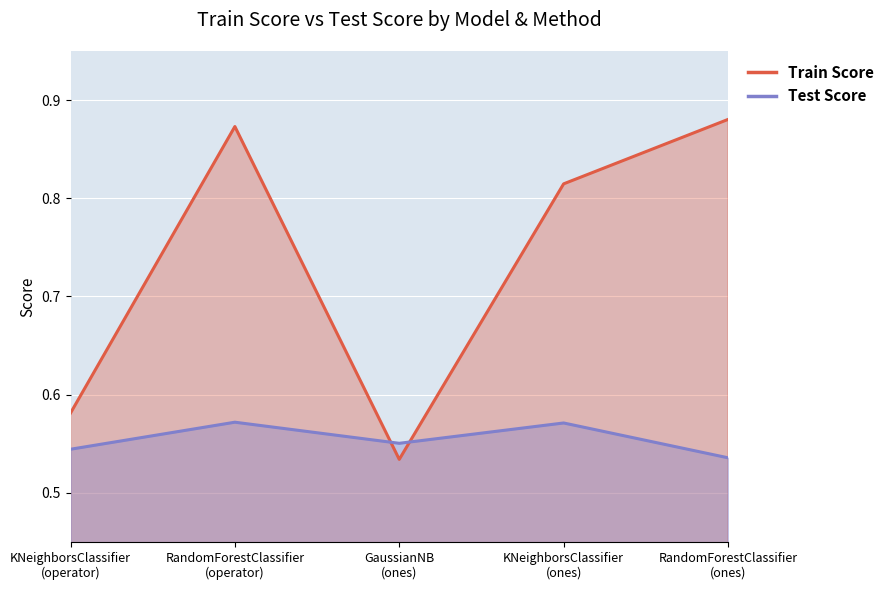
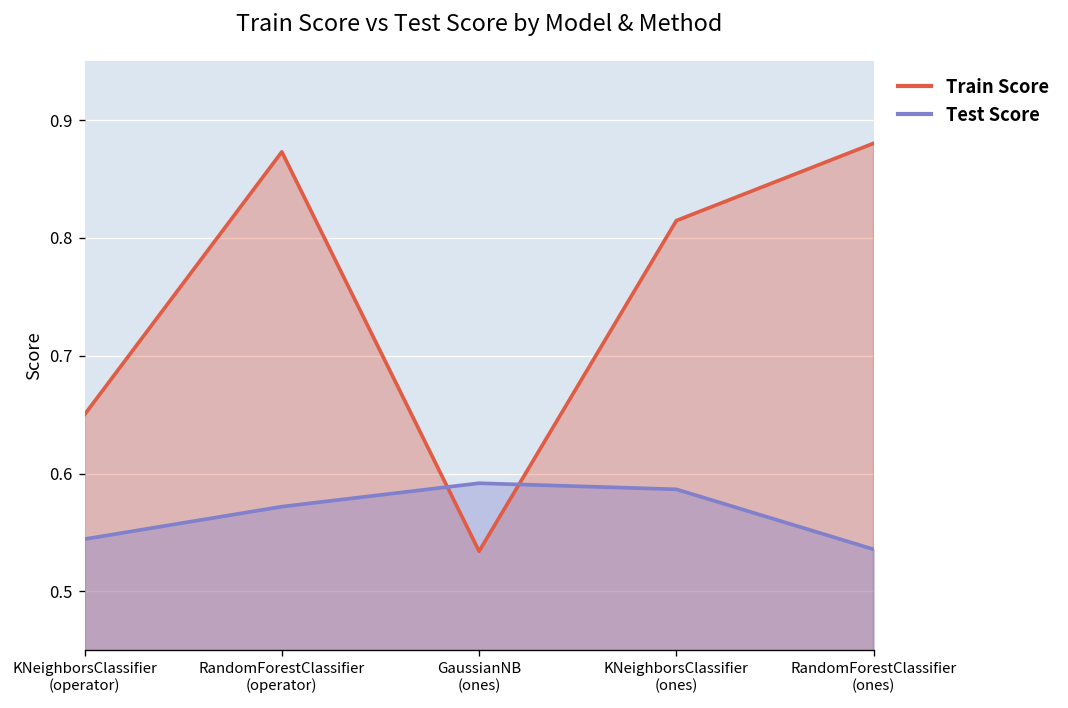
  {
    "Train Score": {
-     "KNeighborsClassifier (operator)": 0.58,
+     "KNeighborsClassifier (operator)": 0.65,
      "RandomForestClassifier (operator)": 0.87,
      "GaussianNB (ones)": 0.53,
      "KNeighborsClassifier (ones)": 0.81,
      "RandomForestClassifier (ones)": 0.88
    },
    "Test Score": {
      "KNeighborsClassifier (operator)": 0.54,
      "RandomForestClassifier (operator)": 0.57,
-     "GaussianNB (ones)": 0.55,
-     "KNeighborsClassifier (ones)": 0.57,
+     "GaussianNB (ones)": 0.59,
+     "KNeighborsClassifier (ones)": 0.59,
      "RandomForestClassifier (ones)": 0.54
    }
  }
